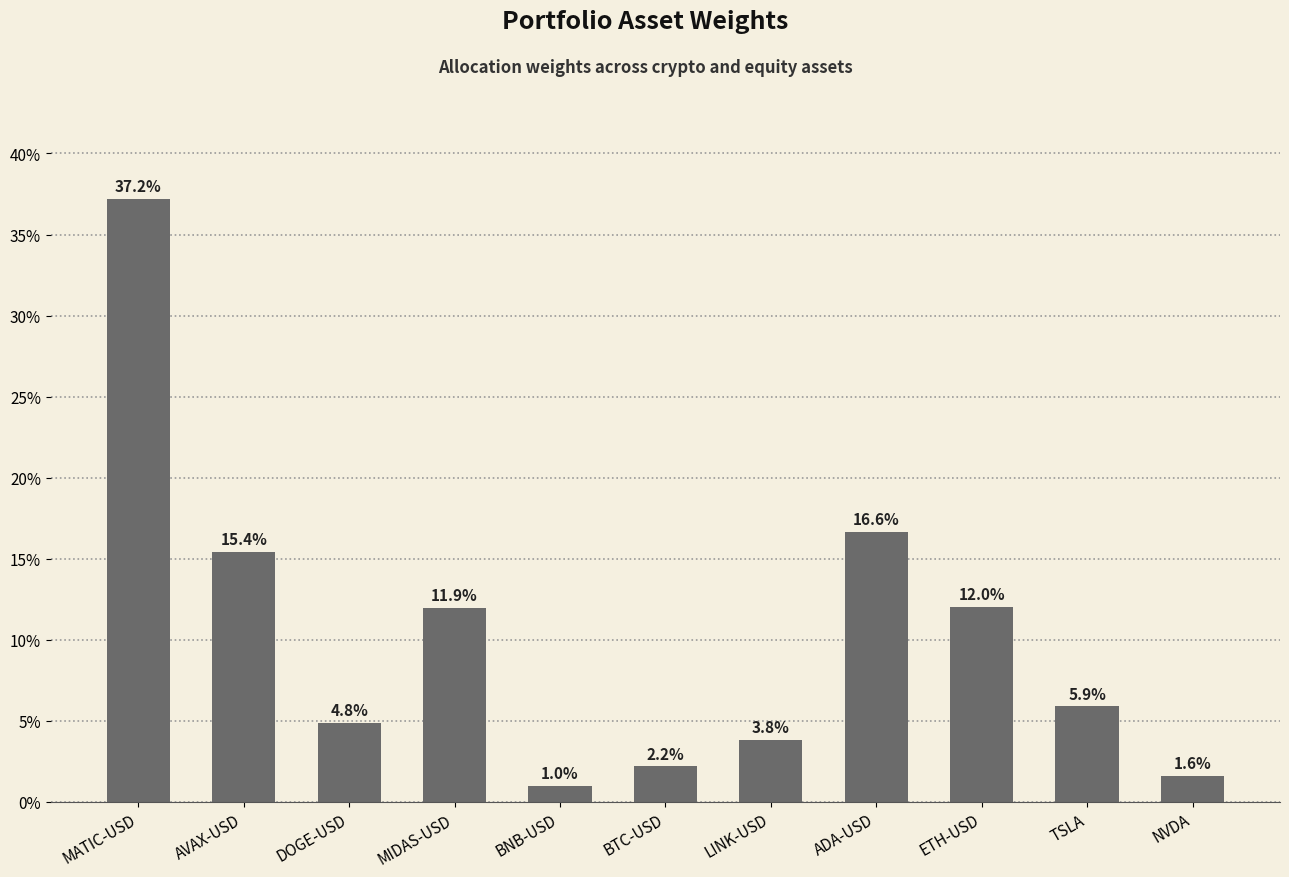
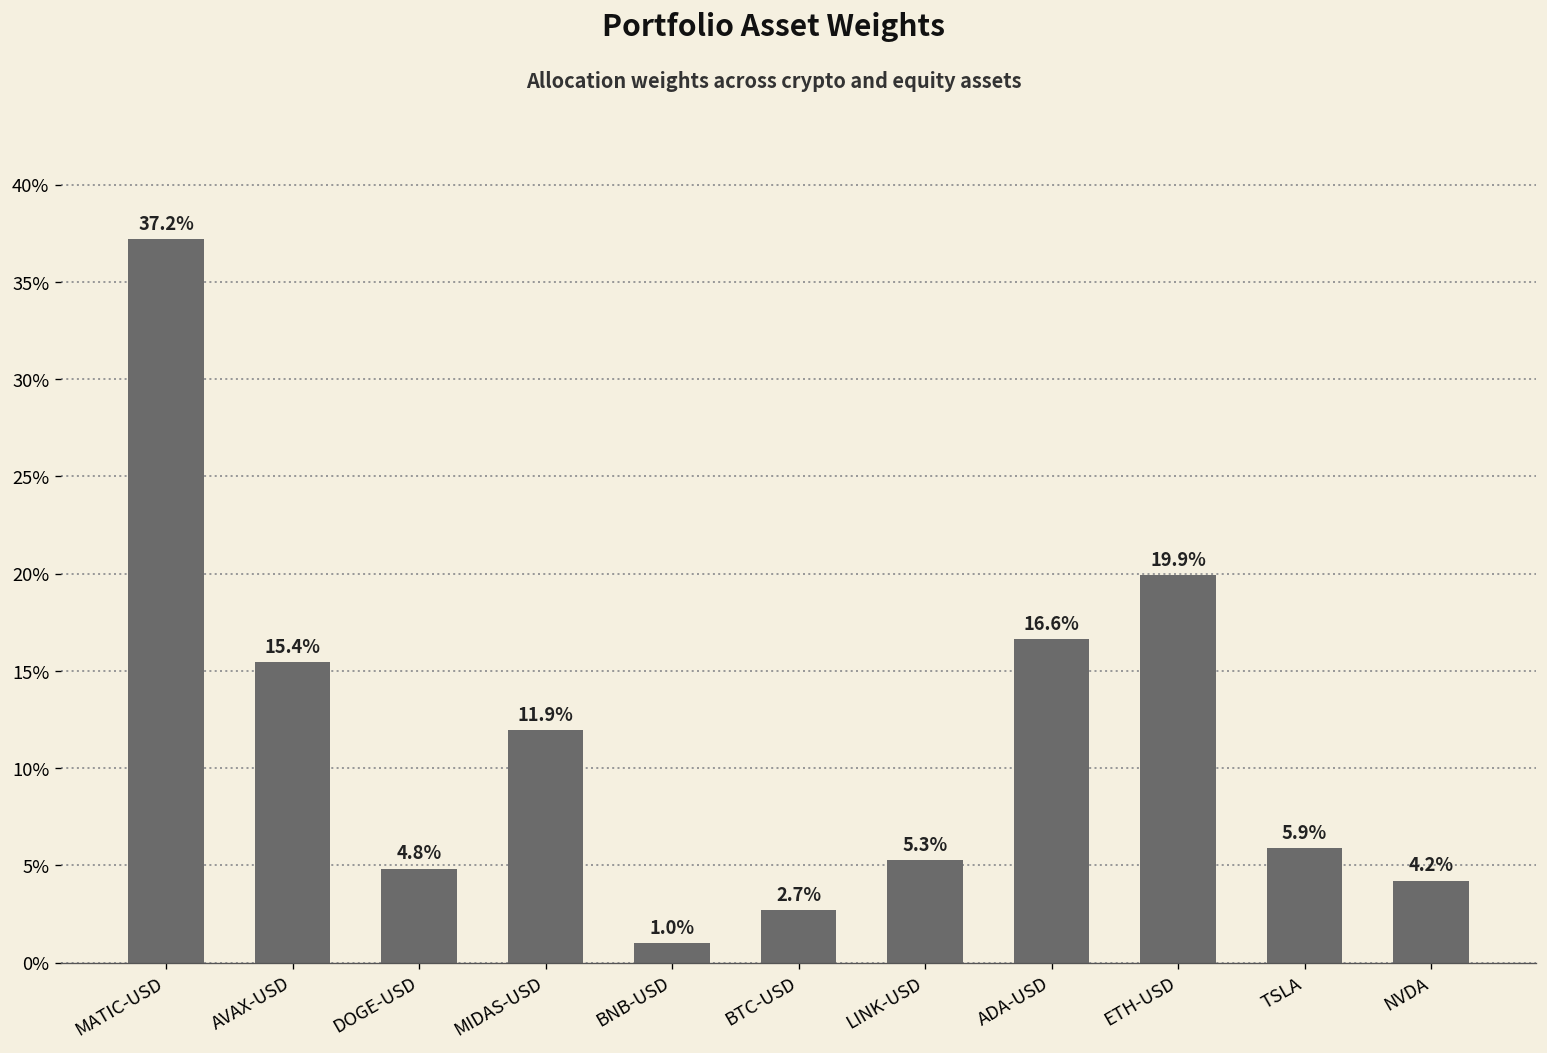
  {
    "MATIC-USD": "37.2%",
    "AVAX-USD": "15.4%",
    "DOGE-USD": "4.8%",
    "MIDAS-USD": "11.9%",
    "BNB-USD": "1.0%",
-   "BTC-USD": "2.2%",
-   "LINK-USD": "3.8%",
+   "BTC-USD": "2.7%",
+   "LINK-USD": "5.3%",
    "ADA-USD": "16.6%",
-   "ETH-USD": "12.0%",
+   "ETH-USD": "19.9%",
    "TSLA": "5.9%",
-   "NVDA": "1.6%"
+   "NVDA": "4.2%"
  }
